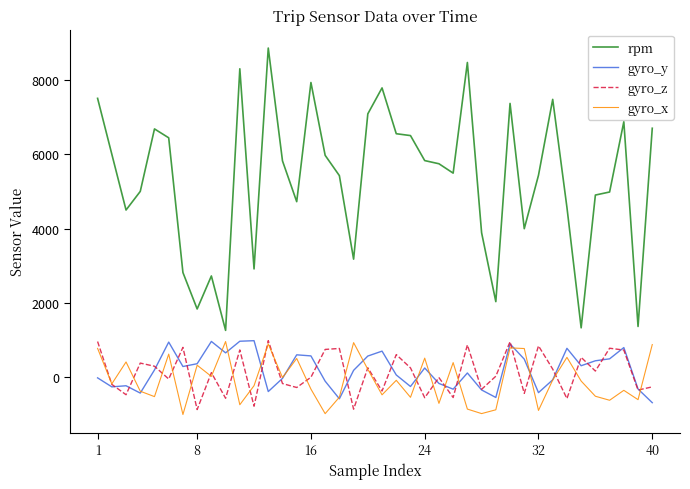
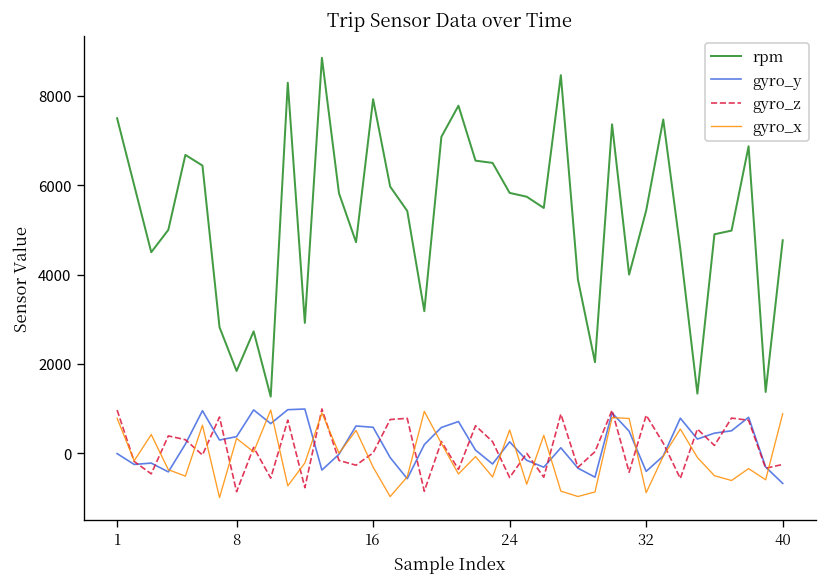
  {
    "rpm": {
-     "40": 6700
+     "40": 4800
    },
    "gyro_y": {
      "40": -700
    },
    "gyro_z": {
      "40": -300
    },
    "gyro_x": {
      "40": 900
    }
  }
